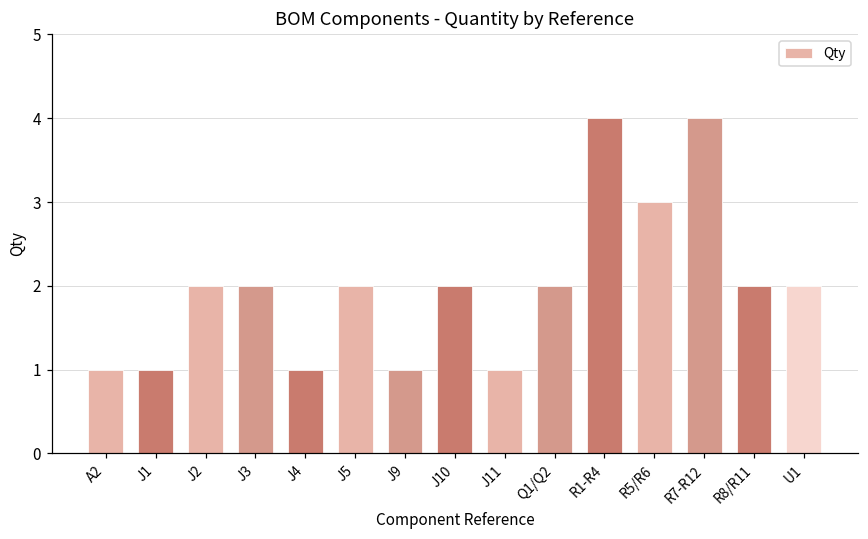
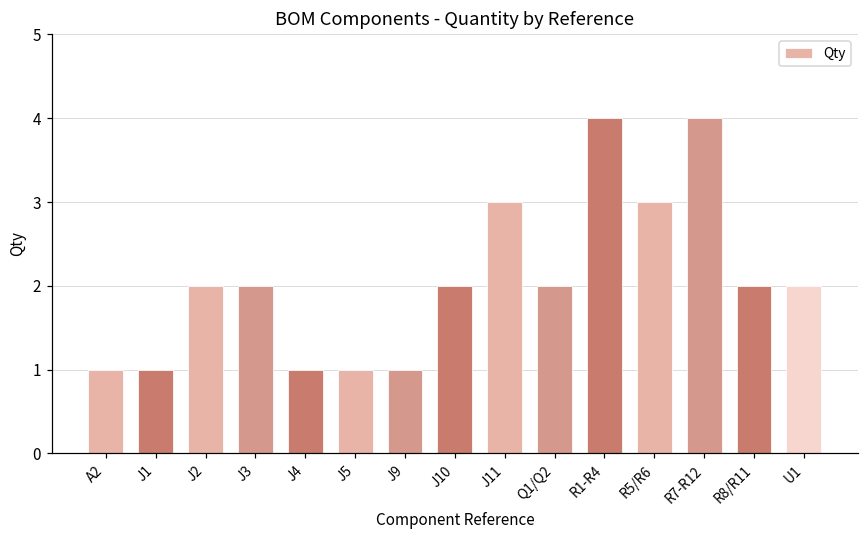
  {
    "A2": 1,
    "J1": 1,
    "J2": 2,
    "J3": 2,
    "J4": 1,
-   "J5": 2,
+   "J5": 1,
    "J9": 1,
    "J10": 2,
-   "J11": 1,
+   "J11": 3,
    "Q1/Q2": 2,
    "R1-R4": 4,
    "R5/R6": 3,
    "R7-R12": 4,
    "R8/R11": 2,
    "U1": 2
  }
